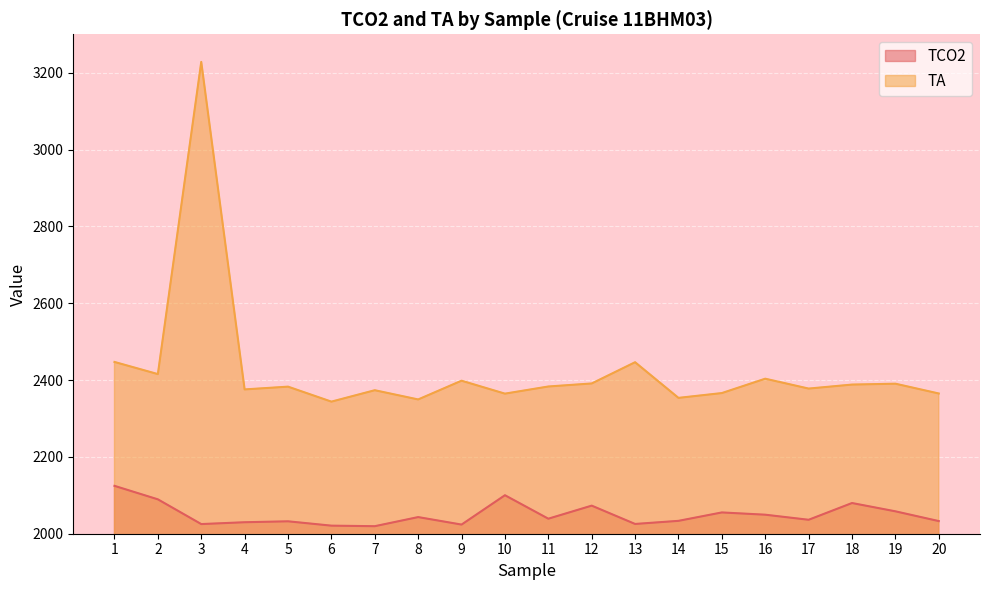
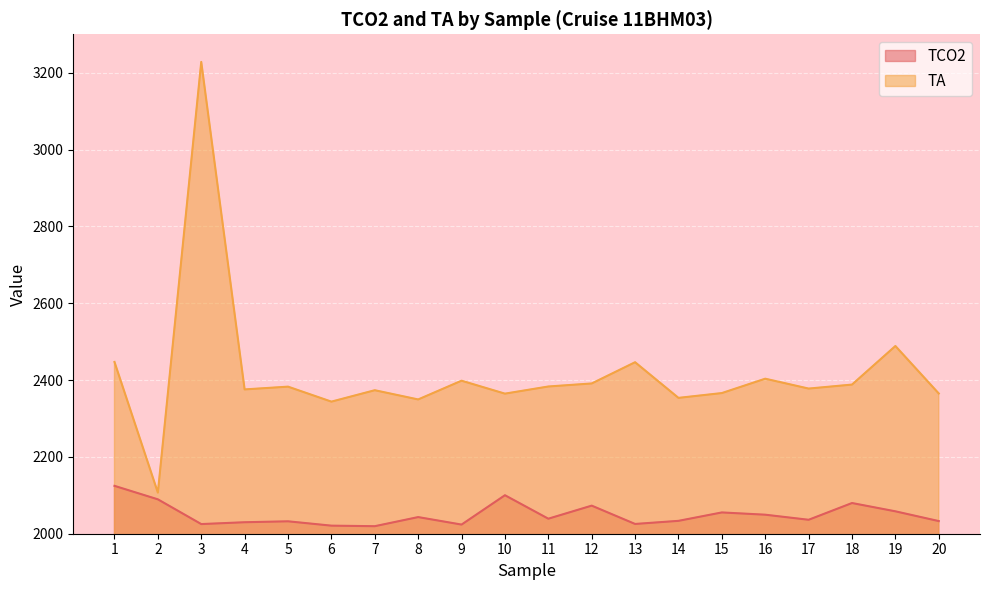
  {
    "TCO2": {
      "1": 2120,
      "2": 2090,
      "3": 2030,
      "4": 2030,
      "5": 2030,
      "6": 2020,
      "7": 2020,
      "8": 2040,
      "9": 2020,
      "10": 2100,
      "11": 2040,
      "12": 2070,
      "13": 2030,
      "14": 2030,
      "15": 2060,
      "16": 2050,
      "17": 2040,
      "18": 2080,
      "19": 2060,
      "20": 2030
    },
    "TA": {
      "1": 2450,
-     "2": 2420,
+     "2": 2110,
      "3": 3230,
      "4": 2380,
      "5": 2380,
      "6": 2340,
      "7": 2370,
      "8": 2350,
      "9": 2400,
      "10": 2360,
      "11": 2380,
      "12": 2390,
      "13": 2450,
      "14": 2350,
      "15": 2370,
      "16": 2400,
      "17": 2380,
      "18": 2390,
-     "19": 2390,
+     "19": 2490,
      "20": 2370
    }
  }
